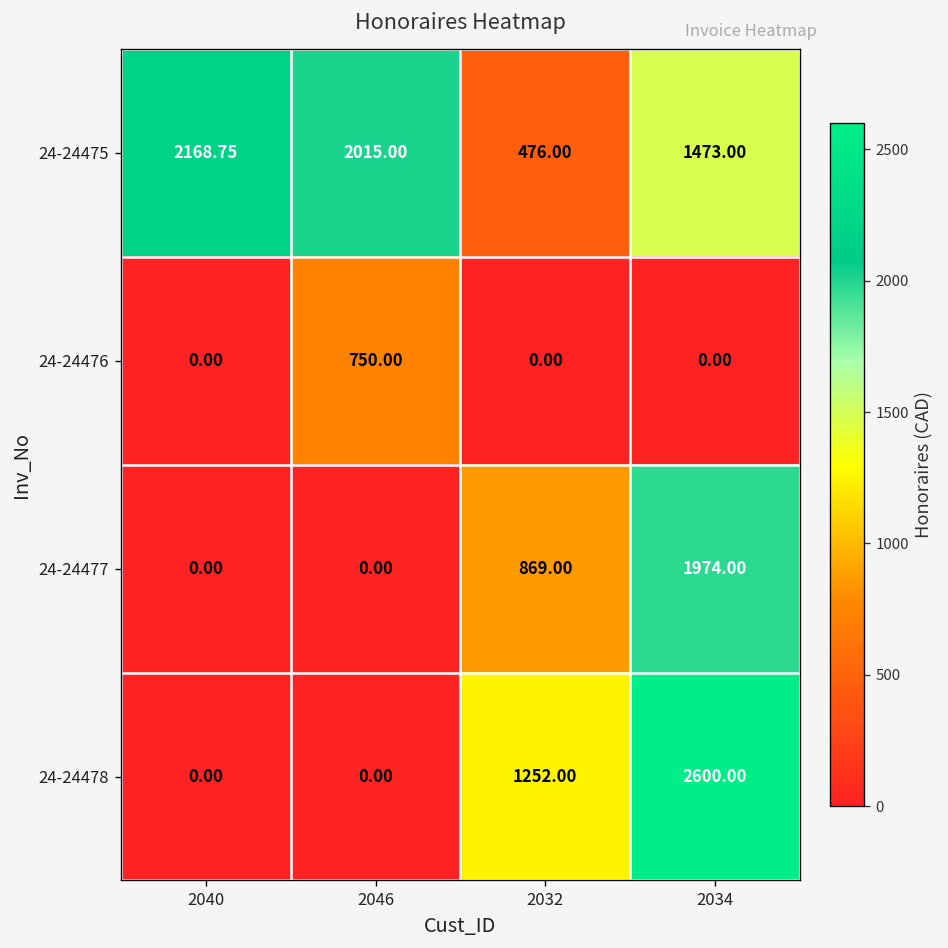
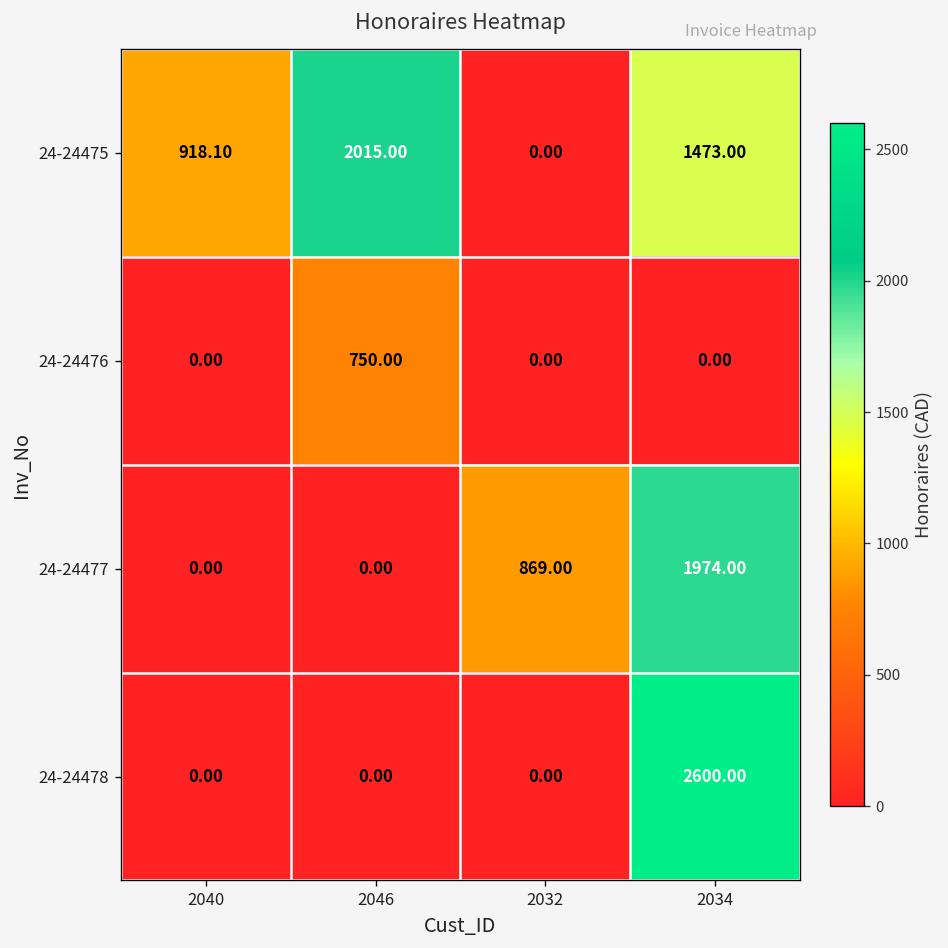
  {
    "24-24475": {
-     "2040": 2168.75,
+     "2040": 918.10,
      "2046": 2015.00,
-     "2032": 476.00,
+     "2032": 0.00,
      "2034": 1473.00
    },
    "24-24476": {
      "2040": 0.00,
      "2046": 750.00,
      "2032": 0.00,
      "2034": 0.00
    },
    "24-24477": {
      "2040": 0.00,
      "2046": 0.00,
      "2032": 869.00,
      "2034": 1974.00
    },
    "24-24478": {
      "2040": 0.00,
      "2046": 0.00,
-     "2032": 1252.00,
+     "2032": 0.00,
      "2034": 2600.00
    }
  }
